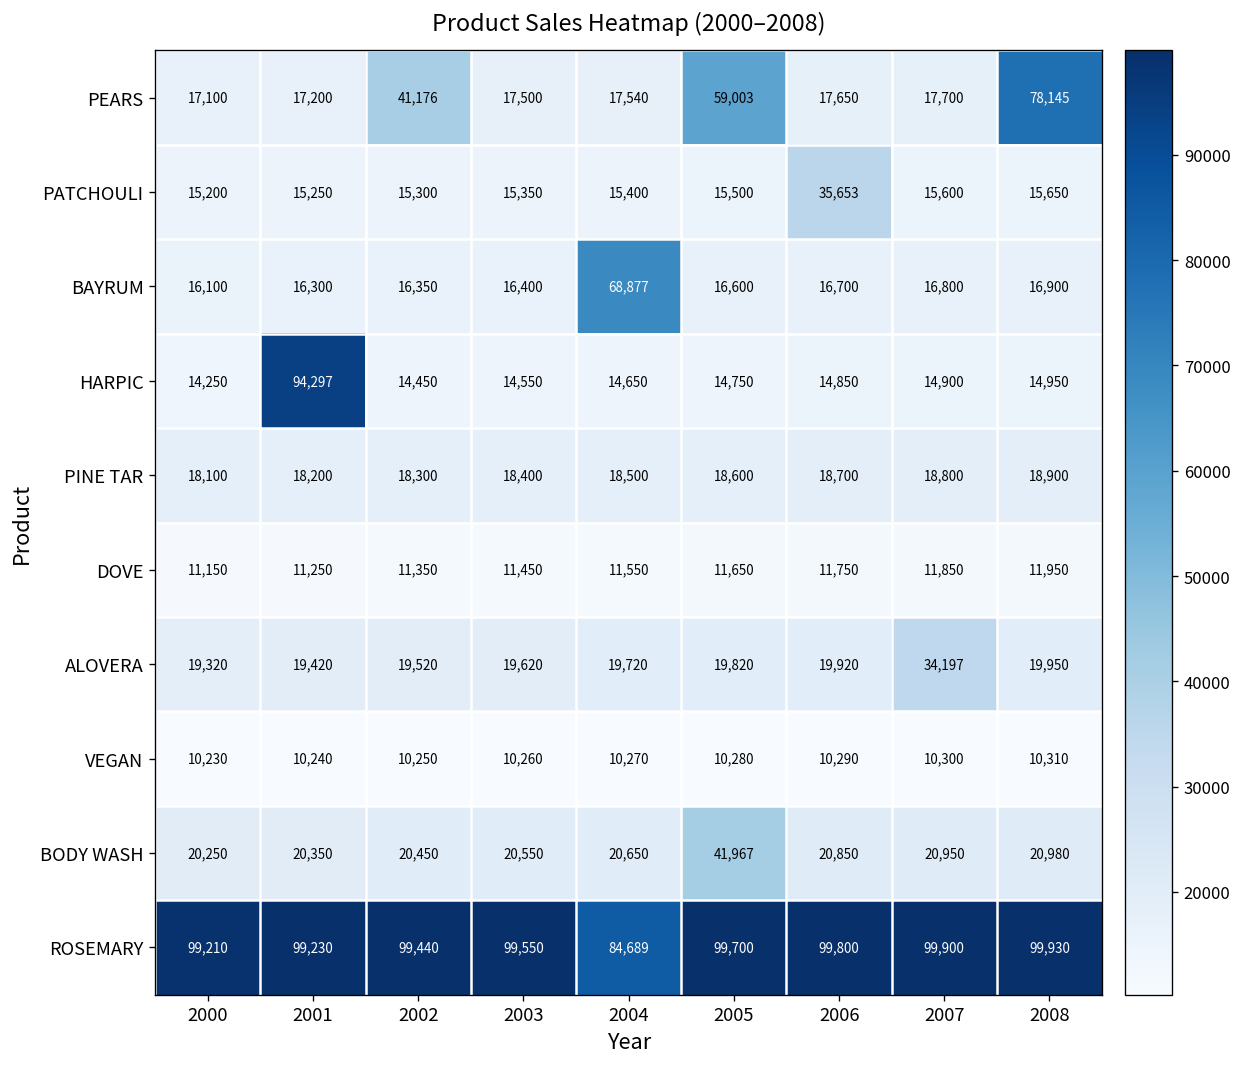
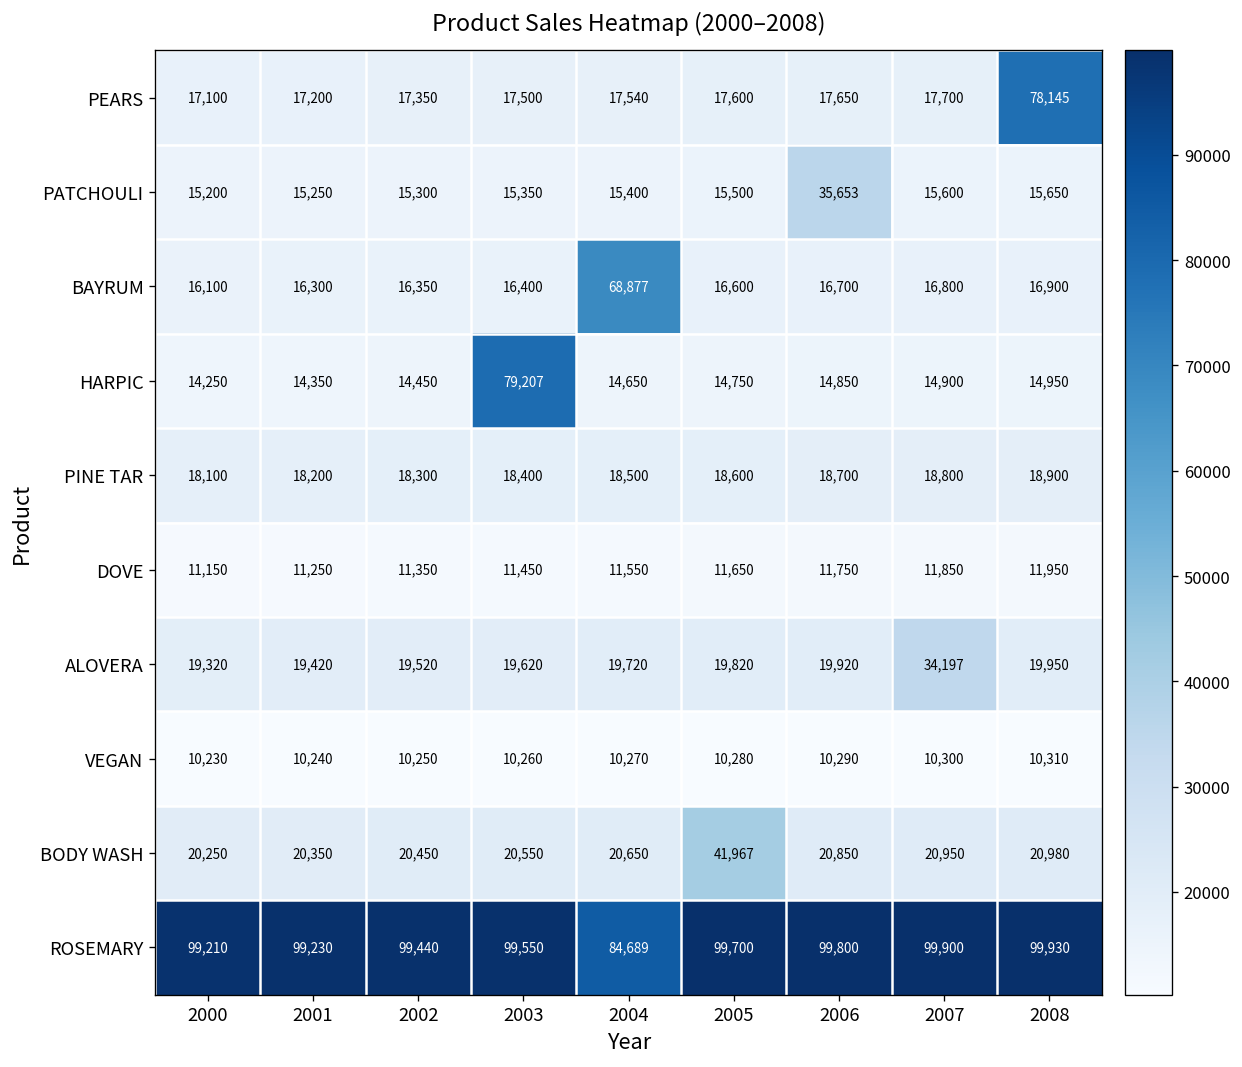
  {
    "PEARS": {
      "2000": "17,100",
      "2001": "17,200",
-     "2002": "41,176",
+     "2002": "17,350",
      "2003": "17,500",
      "2004": "17,540",
-     "2005": "59,003",
+     "2005": "17,600",
      "2006": "17,650",
      "2007": "17,700",
      "2008": "78,145"
    },
    "PATCHOULI": {
      "2000": "15,200",
      "2001": "15,250",
      "2002": "15,300",
      "2003": "15,350",
      "2004": "15,400",
      "2005": "15,500",
      "2006": "35,653",
      "2007": "15,600",
      "2008": "15,650"
    },
    "BAYRUM": {
      "2000": "16,100",
      "2001": "16,300",
      "2002": "16,350",
      "2003": "16,400",
      "2004": "68,877",
      "2005": "16,600",
      "2006": "16,700",
      "2007": "16,800",
      "2008": "16,900"
    },
    "HARPIC": {
      "2000": "14,250",
-     "2001": "94,297",
+     "2001": "14,350",
      "2002": "14,450",
-     "2003": "14,550",
+     "2003": "79,207",
      "2004": "14,650",
      "2005": "14,750",
      "2006": "14,850",
      "2007": "14,900",
      "2008": "14,950"
    },
    "PINE TAR": {
      "2000": "18,100",
      "2001": "18,200",
      "2002": "18,300",
      "2003": "18,400",
      "2004": "18,500",
      "2005": "18,600",
      "2006": "18,700",
      "2007": "18,800",
      "2008": "18,900"
    },
    "DOVE": {
      "2000": "11,150",
      "2001": "11,250",
      "2002": "11,350",
      "2003": "11,450",
      "2004": "11,550",
      "2005": "11,650",
      "2006": "11,750",
      "2007": "11,850",
      "2008": "11,950"
    },
    "ALOVERA": {
      "2000": "19,320",
      "2001": "19,420",
      "2002": "19,520",
      "2003": "19,620",
      "2004": "19,720",
      "2005": "19,820",
      "2006": "19,920",
      "2007": "34,197",
      "2008": "19,950"
    },
    "VEGAN": {
      "2000": "10,230",
      "2001": "10,240",
      "2002": "10,250",
      "2003": "10,260",
      "2004": "10,270",
      "2005": "10,280",
      "2006": "10,290",
      "2007": "10,300",
      "2008": "10,310"
    },
    "BODY WASH": {
      "2000": "20,250",
      "2001": "20,350",
      "2002": "20,450",
      "2003": "20,550",
      "2004": "20,650",
      "2005": "41,967",
      "2006": "20,850",
      "2007": "20,950",
      "2008": "20,980"
    },
    "ROSEMARY": {
      "2000": "99,210",
      "2001": "99,230",
      "2002": "99,440",
      "2003": "99,550",
      "2004": "84,689",
      "2005": "99,700",
      "2006": "99,800",
      "2007": "99,900",
      "2008": "99,930"
    }
  }
